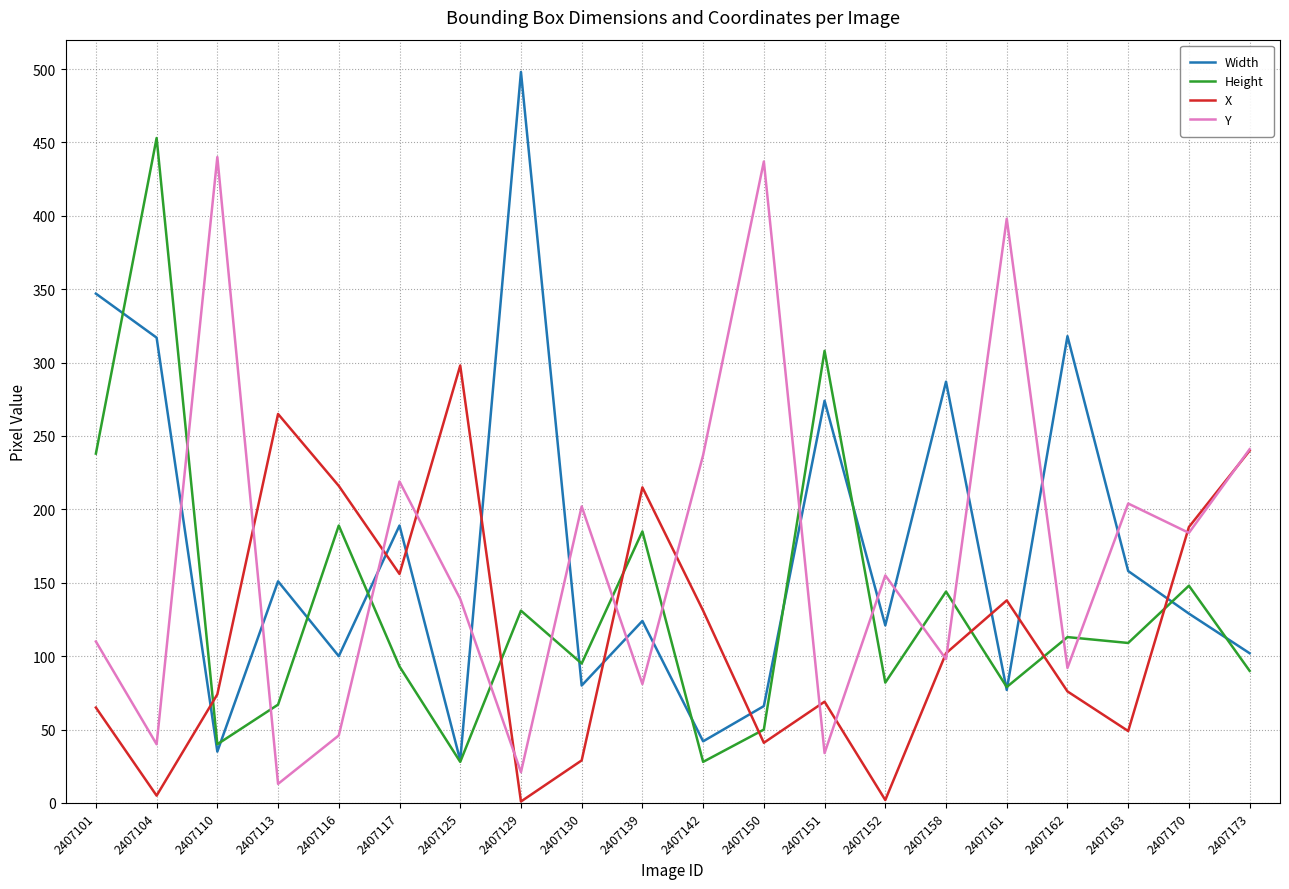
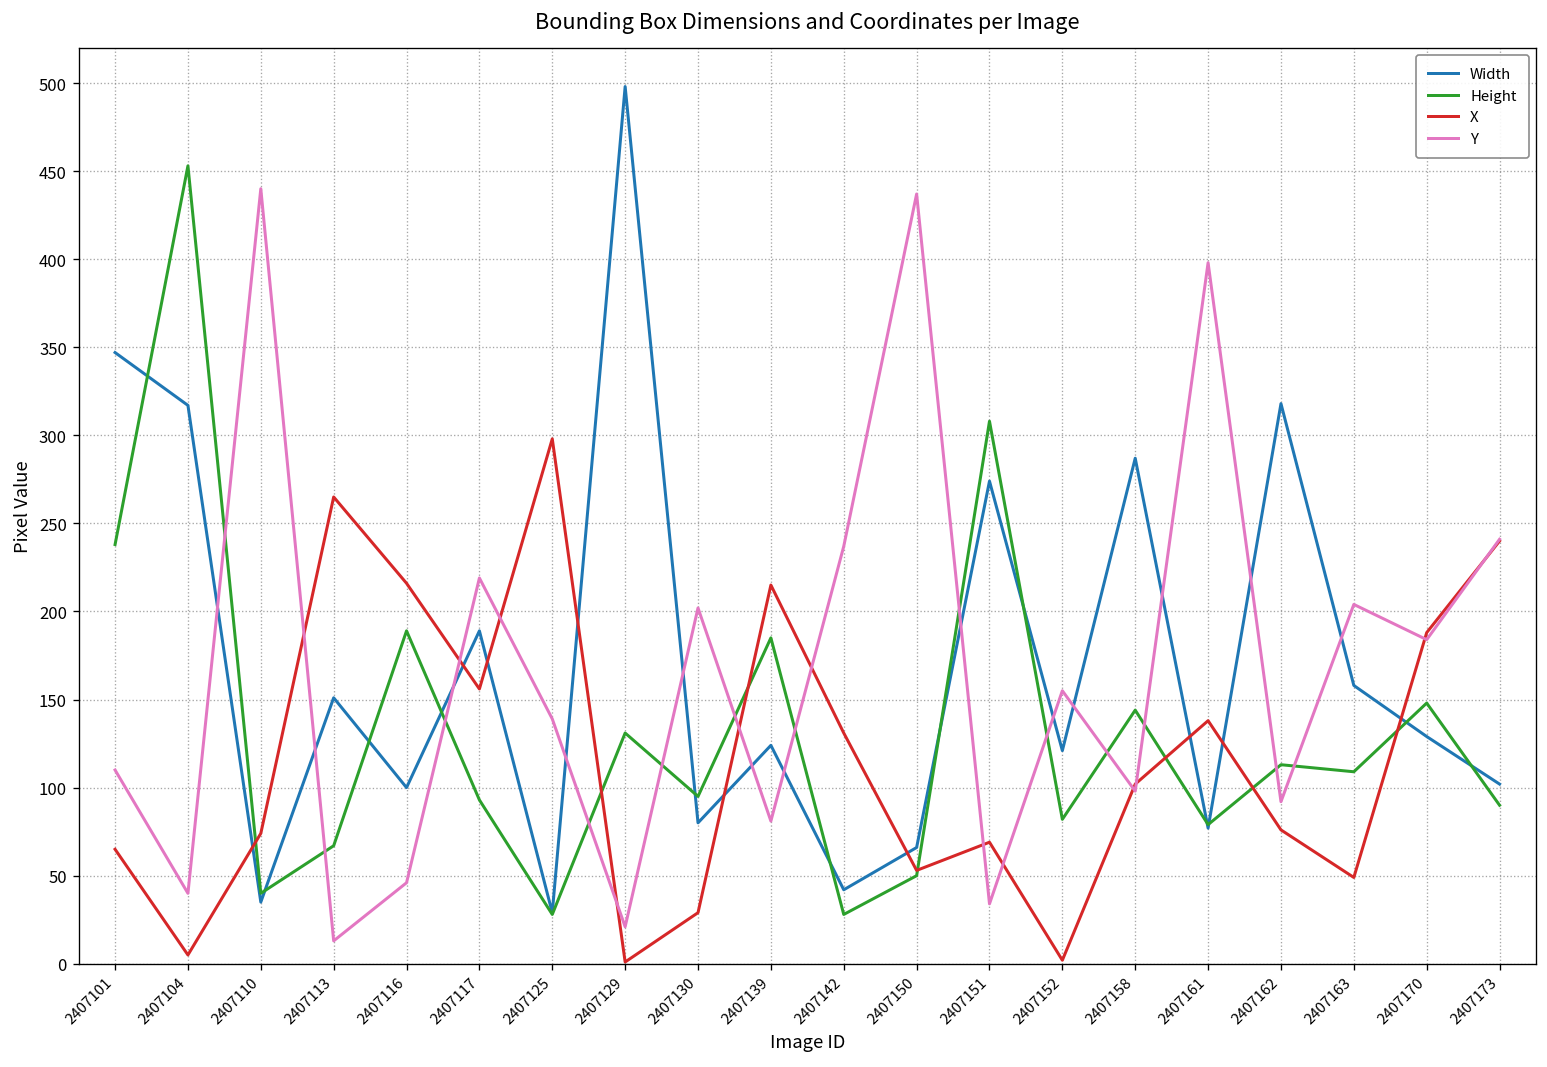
  {
    "Width": {
      "2407101": 347,
      "2407104": 317,
      "2407110": 35,
      "2407113": 151,
      "2407116": 100,
      "2407117": 189,
      "2407129": 498,
      "2407130": 80,
      "2407139": 124,
      "2407142": 42,
      "2407150": 66,
      "2407151": 274,
      "2407152": 121,
      "2407158": 287,
      "2407161": 77,
      "2407162": 318,
      "2407163": 158,
      "2407170": 129,
      "2407173": 102
    },
    "Height": {
      "2407101": 238,
      "2407104": 453,
      "2407110": 40,
      "2407113": 67,
      "2407116": 189,
      "2407117": 93,
      "2407129": 131,
      "2407130": 95,
      "2407139": 185,
      "2407142": 28,
      "2407150": 50,
      "2407151": 308,
      "2407152": 82,
      "2407158": 144,
      "2407161": 79,
      "2407162": 113,
      "2407163": 109,
      "2407170": 148,
      "2407173": 90
    },
    "X": {
      "2407101": 65,
      "2407104": 5,
      "2407110": 74,
      "2407113": 265,
      "2407116": 216,
      "2407117": 156,
      "2407125": 298,
      "2407129": 1,
      "2407130": 29,
      "2407139": 215,
      "2407142": 131,
-     "2407150": 41,
+     "2407150": 53,
      "2407151": 69,
      "2407152": 2,
      "2407158": 102,
      "2407161": 138,
      "2407162": 76,
      "2407163": 49,
      "2407170": 188
    },
    "Y": {
      "2407101": 110,
      "2407104": 40,
      "2407110": 440,
      "2407113": 13,
      "2407116": 46,
      "2407117": 219,
      "2407125": 139,
      "2407129": 21,
      "2407130": 202,
      "2407139": 81,
      "2407142": 237,
      "2407150": 437,
      "2407151": 34,
      "2407152": 155,
      "2407158": 98,
      "2407161": 398,
      "2407162": 92,
      "2407163": 204,
      "2407170": 184
    }
  }
